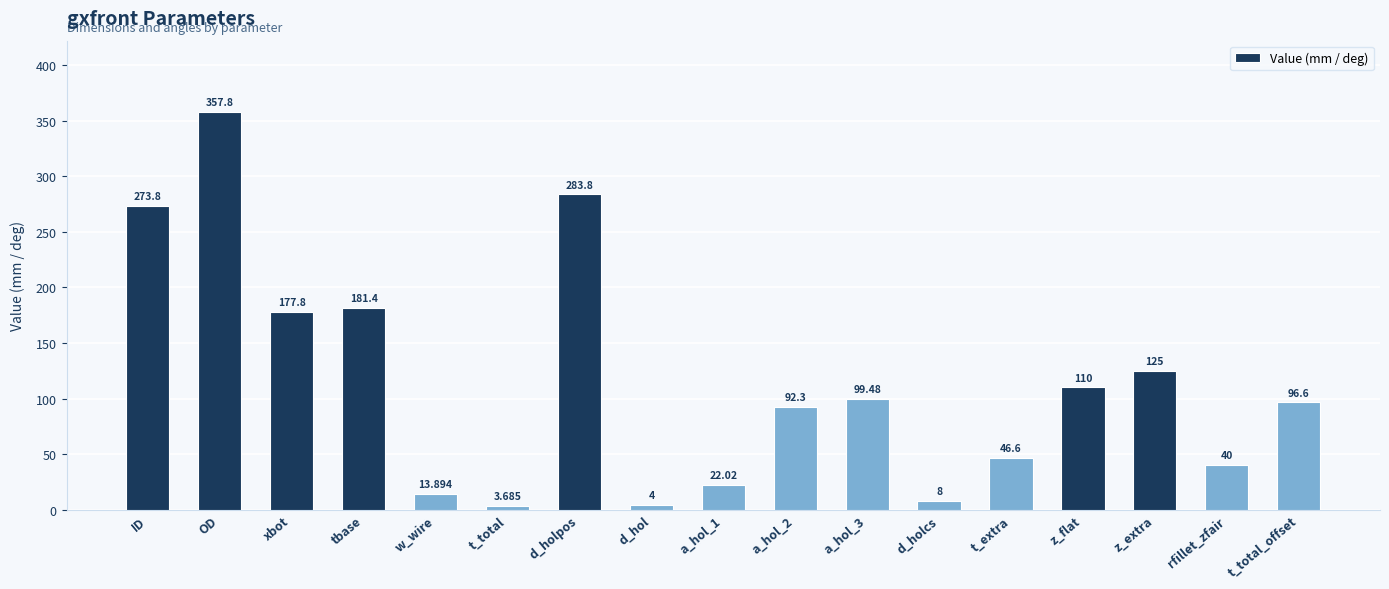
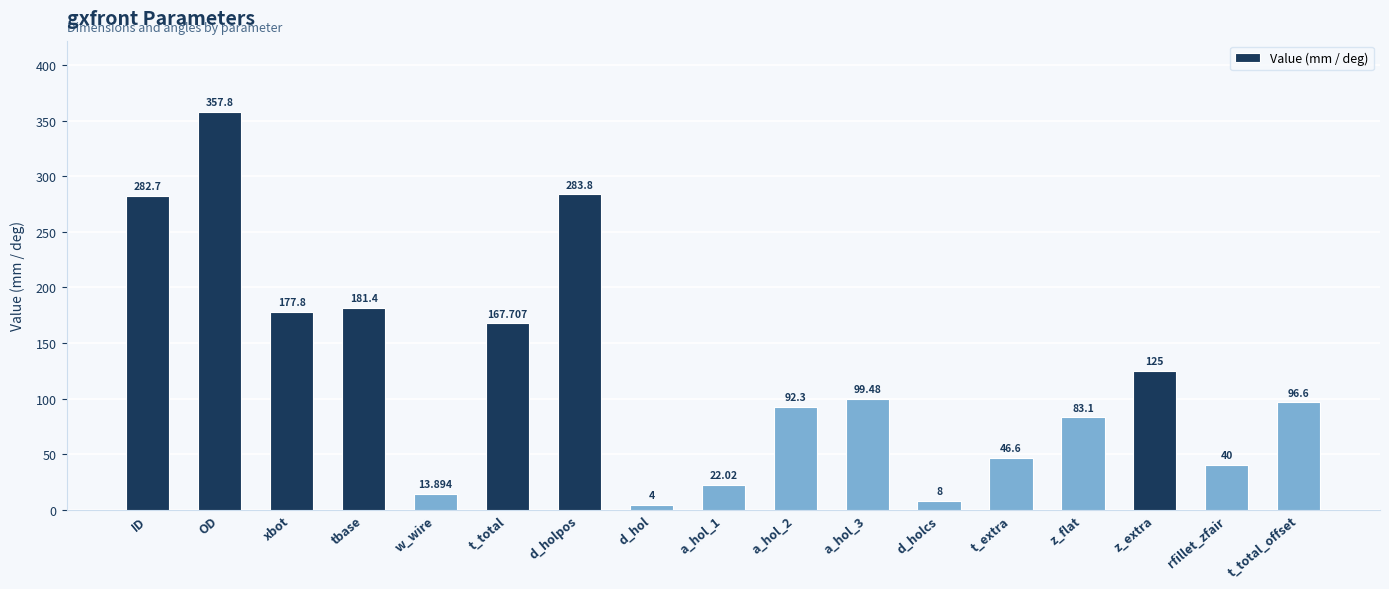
  {
-   "ID": 273.8,
+   "ID": 282.7,
    "OD": 357.8,
    "xbot": 177.8,
    "tbase": 181.4,
    "w_wire": 13.894,
-   "t_total": 3.685,
+   "t_total": 167.707,
    "d_holpos": 283.8,
    "d_hol": 4,
    "a_hol_1": 22.02,
    "a_hol_2": 92.3,
    "a_hol_3": 99.48,
    "d_holcs": 8,
    "t_extra": 46.6,
-   "z_flat": 110,
+   "z_flat": 83.1,
    "z_extra": 125,
    "rfillet_zfair": 40,
    "t_total_offset": 96.6
  }
